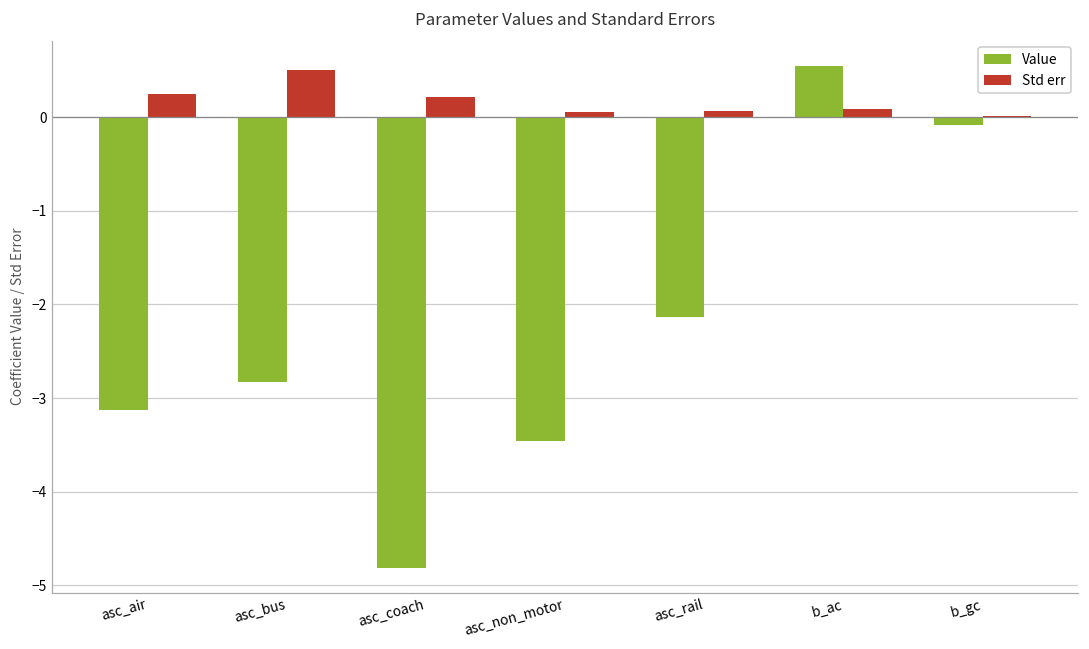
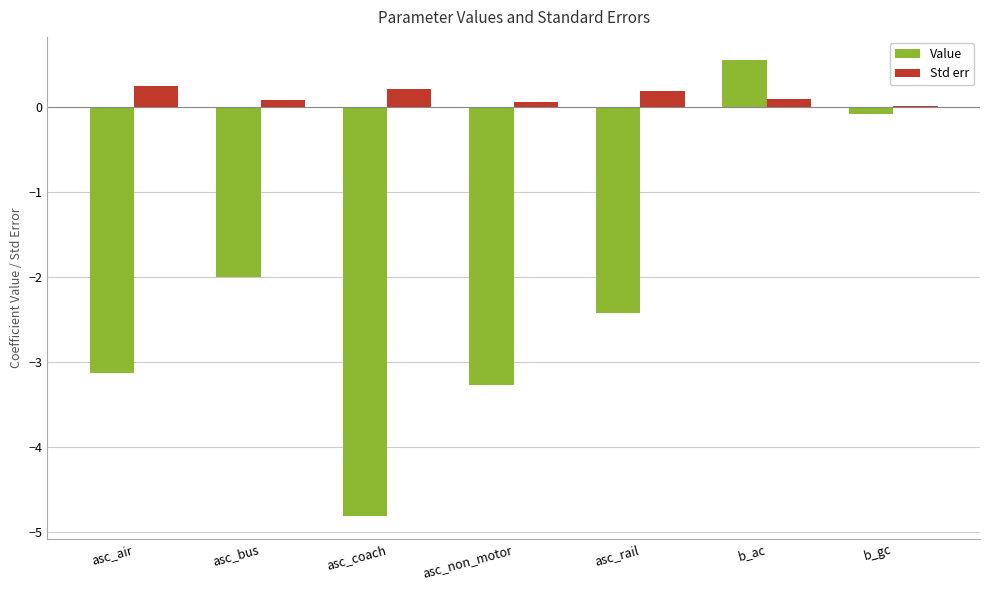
  {
    "Value": {
      "asc_air": -3.1,
-     "asc_bus": -2.8,
+     "asc_bus": -2.0,
      "asc_coach": -4.8,
-     "asc_non_motor": -3.5,
-     "asc_rail": -2.1,
+     "asc_non_motor": -3.3,
+     "asc_rail": -2.4,
      "b_ac": 0.6,
      "b_gc": -0.1
    },
    "Std err": {
      "asc_air": 0.2,
-     "asc_bus": 0.5,
+     "asc_bus": 0.1,
      "asc_coach": 0.2,
      "asc_non_motor": 0.1,
-     "asc_rail": 0.1,
+     "asc_rail": 0.2,
      "b_ac": 0.1
    }
  }
